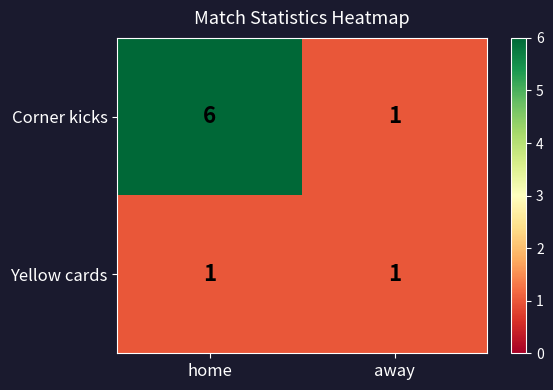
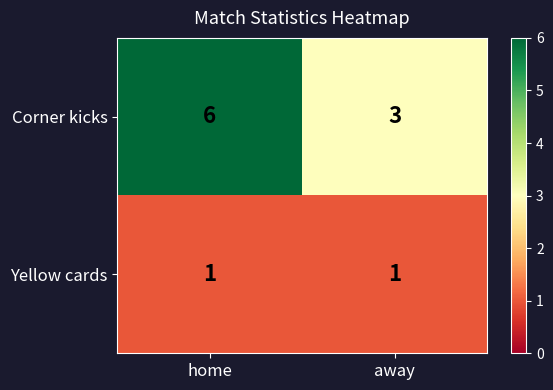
  {
    "Corner kicks": {
      "home": 6,
-     "away": 1
+     "away": 3
    },
    "Yellow cards": {
      "home": 1,
      "away": 1
    }
  }
